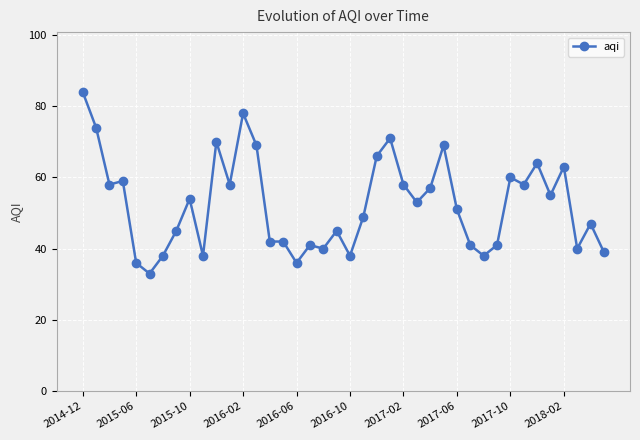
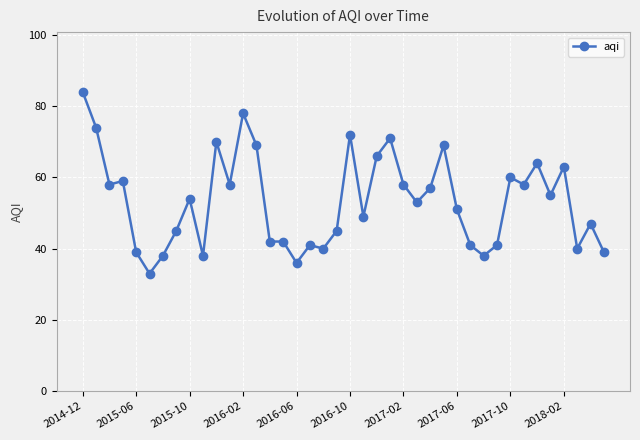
  {
    "2014-12": 84,
-   "2015-06": 36,
+   "2015-06": 39,
    "2015-10": 54,
    "2016-02": 78,
    "2016-06": 36,
-   "2016-10": 38,
+   "2016-10": 72,
    "2017-02": 58,
    "2017-06": 51,
    "2017-10": 60,
    "2018-02": 63
  }
